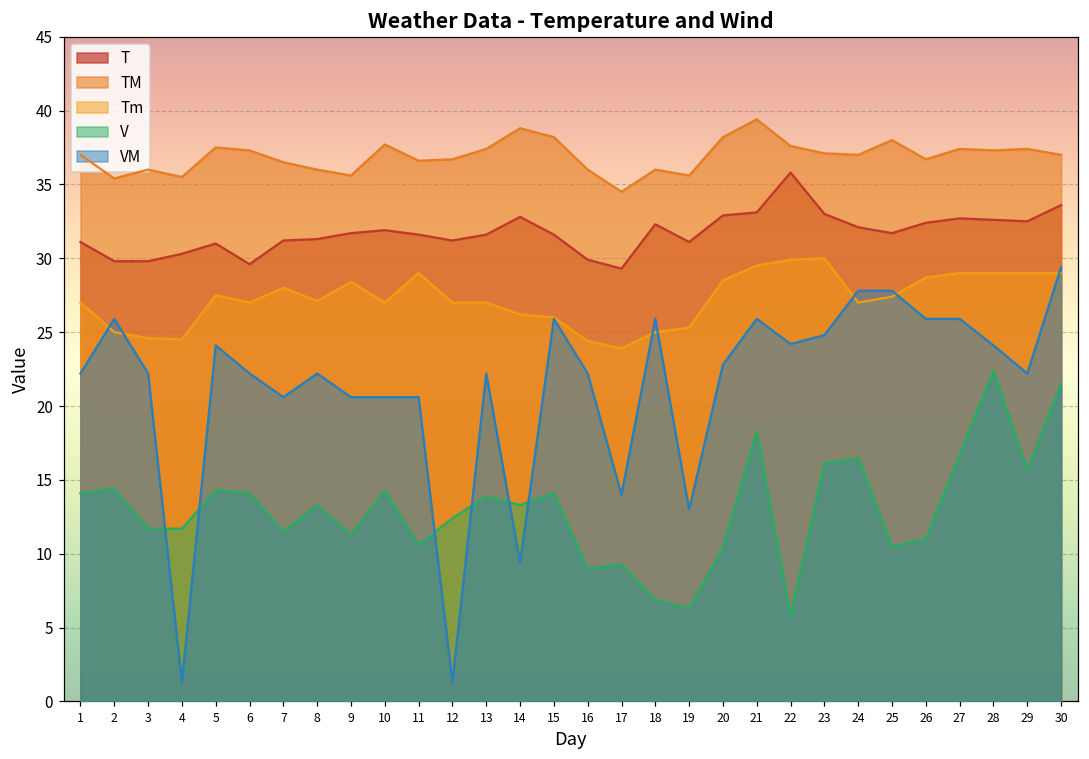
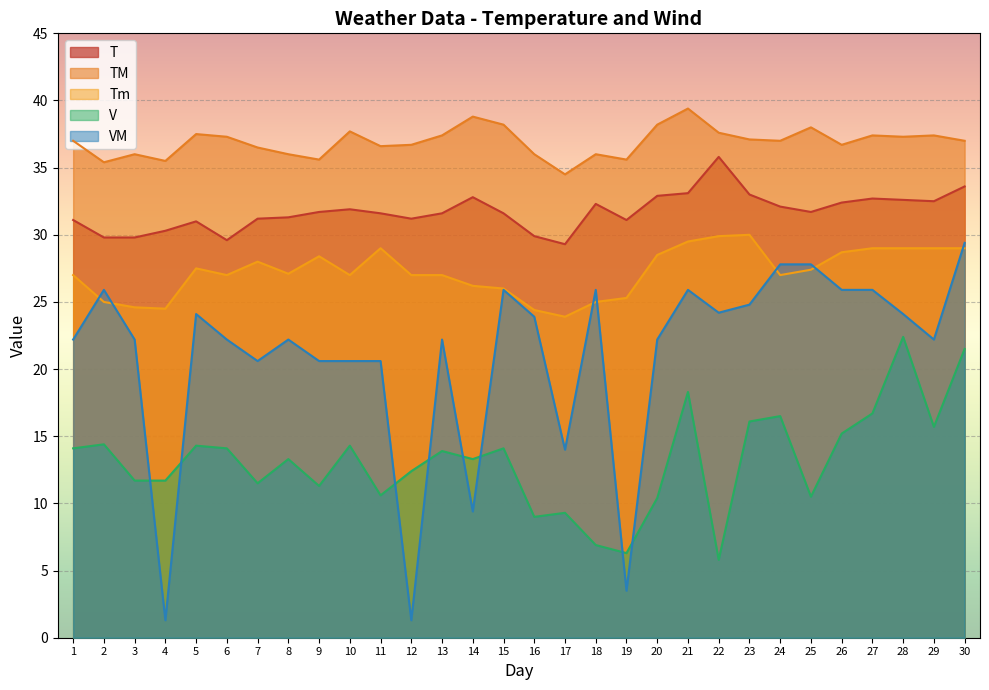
  {
    "T": {
      "1": 31.1,
      "2": 29.8,
      "3": 29.8,
      "4": 30.3,
      "5": 31.0,
      "6": 29.6,
      "7": 31.2,
      "8": 31.3,
      "9": 31.7,
      "10": 31.9,
      "11": 31.6,
      "12": 31.2,
      "13": 31.6,
      "14": 32.8,
      "15": 31.6,
      "16": 29.9,
      "17": 29.3,
      "18": 32.3,
      "19": 31.1,
      "20": 32.9,
      "21": 33.1,
      "22": 35.8,
      "23": 33.0,
      "24": 32.1,
      "25": 31.7,
      "26": 32.4,
      "27": 32.7,
      "28": 32.6,
      "29": 32.5,
      "30": 33.6
    },
    "V": {
      "1": 14.1,
      "2": 14.4,
      "3": 11.7,
      "4": 11.7,
      "5": 14.3,
      "6": 14.1,
      "7": 11.5,
      "8": 13.3,
      "9": 11.3,
      "10": 14.3,
      "11": 10.6,
      "12": 12.4,
      "13": 13.9,
      "14": 13.3,
      "15": 14.1,
      "16": 9.0,
      "17": 9.3,
      "18": 6.9,
      "19": 6.3,
      "20": 10.4,
      "21": 18.3,
      "22": 5.8,
      "23": 16.1,
      "24": 16.5,
      "25": 10.5,
-     "26": 11.0,
+     "26": 15.2,
      "27": 16.7,
      "28": 22.4,
      "29": 15.7,
      "30": 21.5
    },
    "VM": {
      "1": 22.2,
      "2": 25.9,
      "3": 22.2,
      "4": 1.3,
      "5": 24.1,
      "6": 22.2,
      "7": 20.6,
      "8": 22.2,
      "9": 20.6,
      "10": 20.6,
      "11": 20.6,
      "12": 1.3,
      "13": 22.2,
      "14": 9.4,
-     "16": 22.2,
+     "16": 23.9,
      "17": 14.0,
      "18": 25.9,
-     "19": 13.0,
-     "20": 22.8,
+     "19": 3.5,
+     "20": 22.2,
      "21": 25.9,
      "22": 24.2,
      "23": 24.8,
      "24": 27.8,
      "25": 27.8,
      "26": 25.9,
      "27": 25.9,
      "28": 24.1,
      "29": 22.2,
      "30": 29.4
    }
  }
